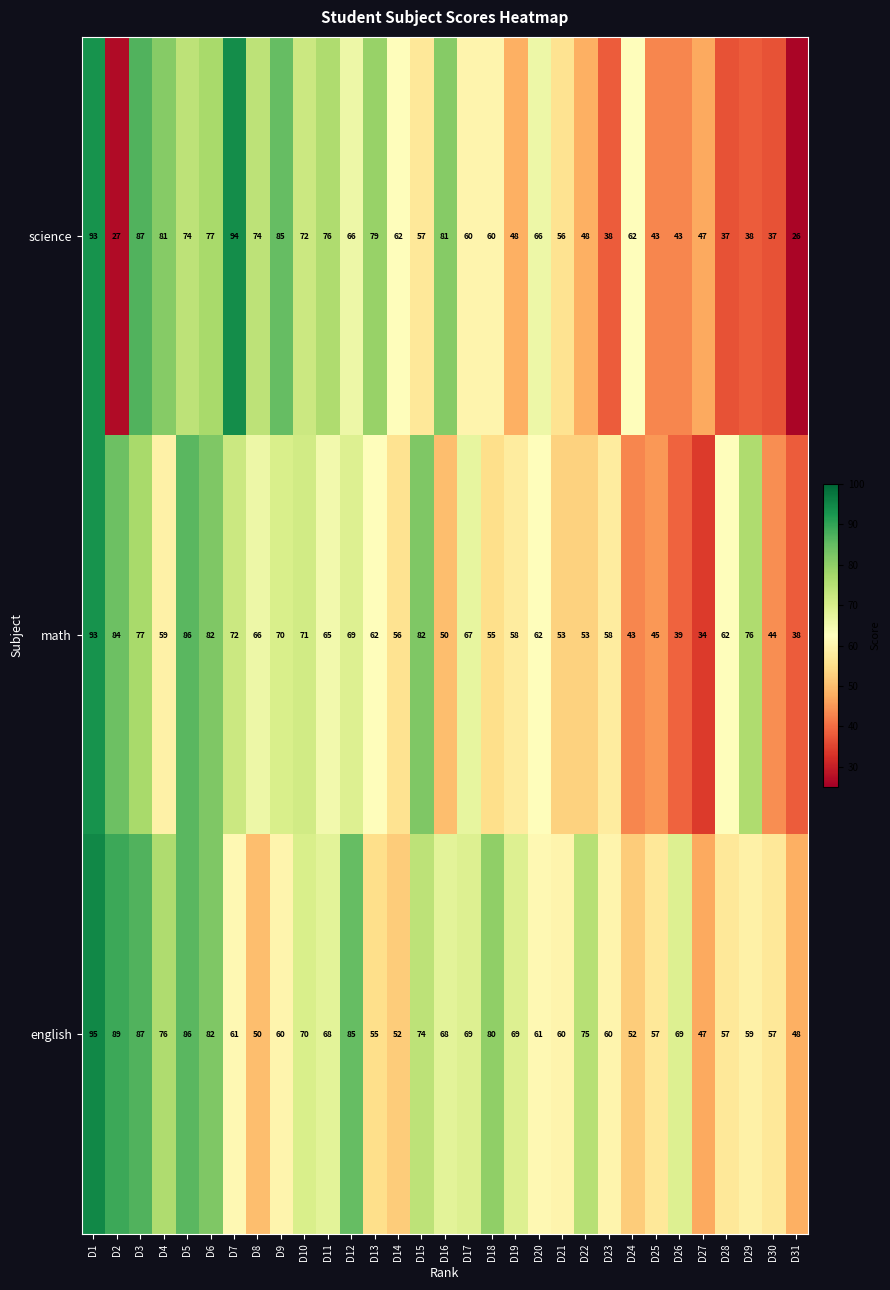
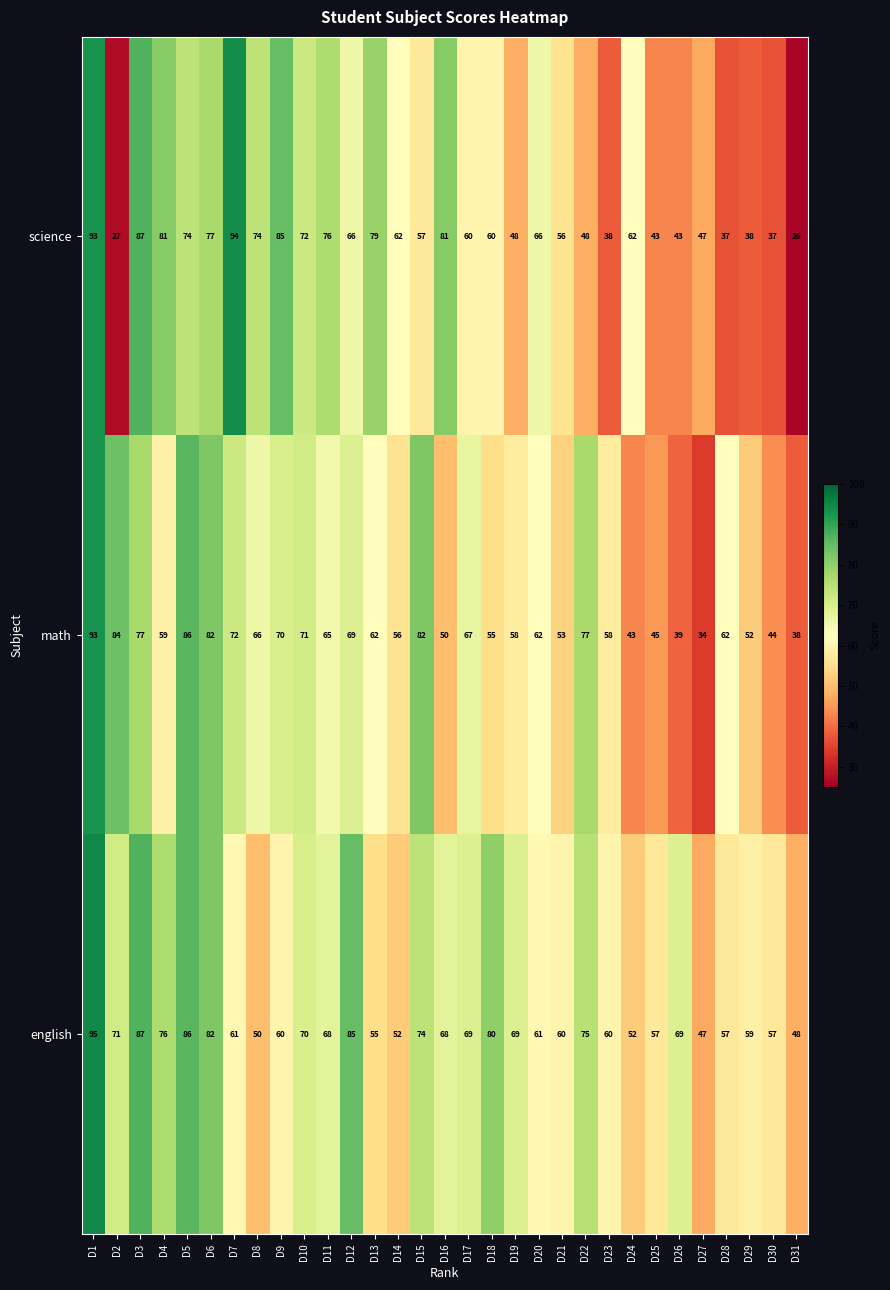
  {
    "science": {
      "D1": 93,
      "D2": 27,
      "D3": 87,
      "D4": 81,
      "D5": 74,
      "D6": 77,
      "D7": 94,
      "D8": 74,
      "D9": 85,
      "D10": 72,
      "D11": 76,
      "D12": 66,
      "D13": 79,
      "D14": 62,
      "D15": 57,
      "D16": 81,
      "D17": 60,
      "D18": 60,
      "D19": 48,
      "D20": 66,
      "D21": 56,
      "D22": 48,
      "D23": 38,
      "D24": 62,
      "D25": 43,
      "D26": 43,
      "D27": 47,
      "D28": 37,
      "D29": 38,
      "D30": 37,
      "D31": 26
    },
    "math": {
      "D1": 93,
      "D2": 84,
      "D3": 77,
      "D4": 59,
      "D5": 86,
      "D6": 82,
      "D7": 72,
      "D8": 66,
      "D9": 70,
      "D10": 71,
      "D11": 65,
      "D12": 69,
      "D13": 62,
      "D14": 56,
      "D15": 82,
      "D16": 50,
      "D17": 67,
      "D18": 55,
      "D19": 58,
      "D20": 62,
      "D21": 53,
-     "D22": 53,
+     "D22": 77,
      "D23": 58,
      "D24": 43,
      "D25": 45,
      "D26": 39,
      "D27": 34,
      "D28": 62,
-     "D29": 76,
+     "D29": 52,
      "D30": 44,
      "D31": 38
    },
    "english": {
      "D1": 95,
-     "D2": 89,
+     "D2": 71,
      "D3": 87,
      "D4": 76,
      "D5": 86,
      "D6": 82,
      "D7": 61,
      "D8": 50,
      "D9": 60,
      "D10": 70,
      "D11": 68,
      "D12": 85,
      "D13": 55,
      "D14": 52,
      "D15": 74,
      "D16": 68,
      "D17": 69,
      "D18": 80,
      "D19": 69,
      "D20": 61,
      "D21": 60,
      "D22": 75,
      "D23": 60,
      "D24": 52,
      "D25": 57,
      "D26": 69,
      "D27": 47,
      "D28": 57,
      "D29": 59,
      "D30": 57,
      "D31": 48
    }
  }
